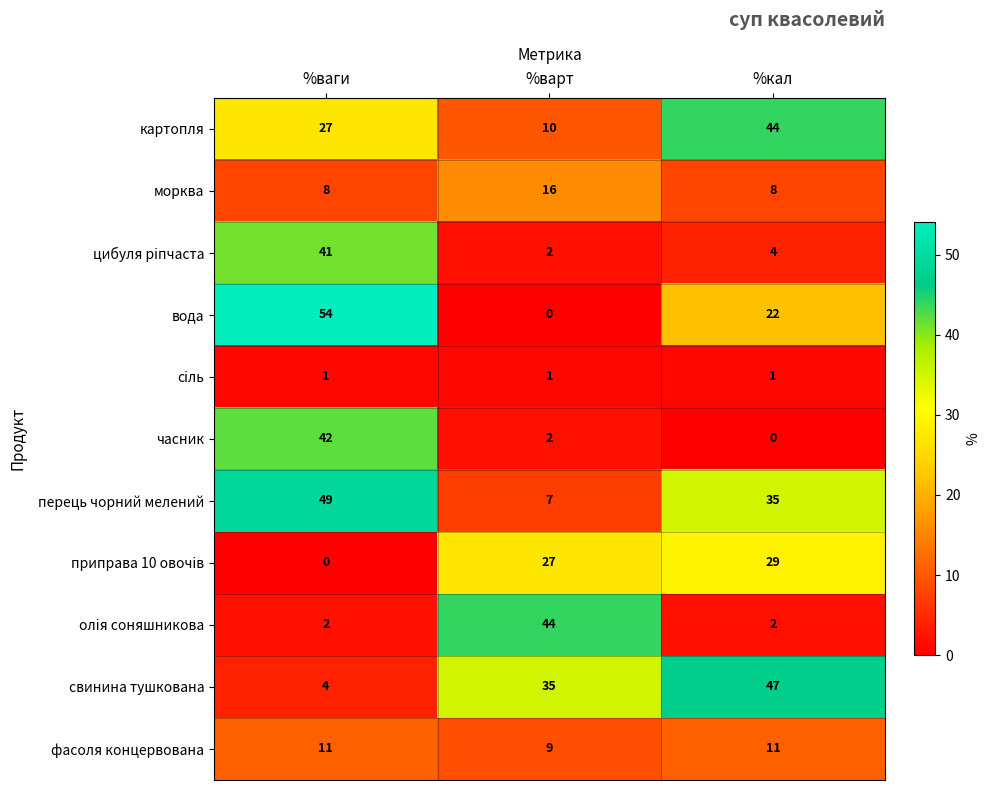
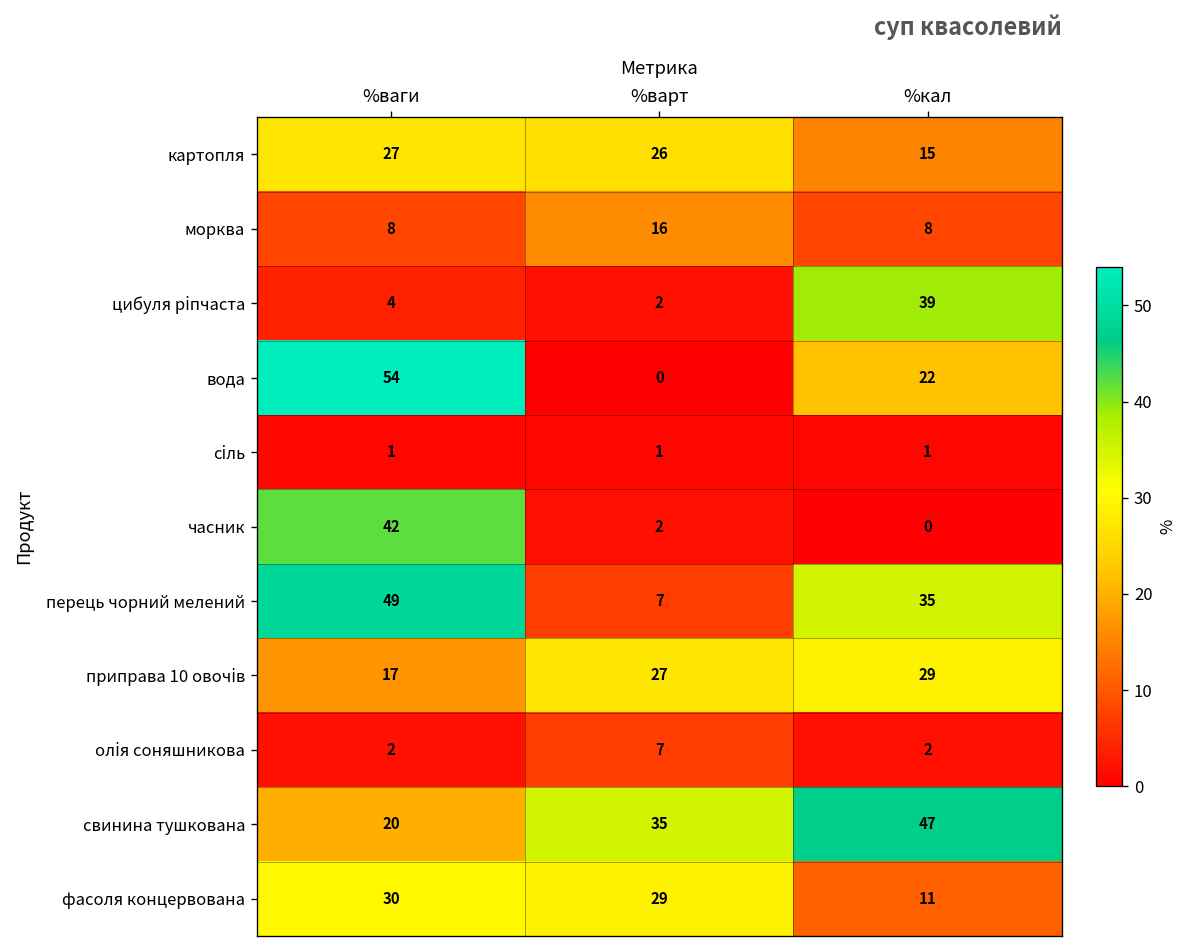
  {
    "картопля": {
      "%ваги": 27,
-     "%варт": 10,
-     "%кал": 44
+     "%варт": 26,
+     "%кал": 15
    },
    "морква": {
      "%ваги": 8,
      "%варт": 16,
      "%кал": 8
    },
    "цибуля ріпчаста": {
-     "%ваги": 41,
+     "%ваги": 4,
      "%варт": 2,
-     "%кал": 4
+     "%кал": 39
    },
    "вода": {
      "%ваги": 54,
      "%варт": 0,
      "%кал": 22
    },
    "сіль": {
      "%ваги": 1,
      "%варт": 1,
      "%кал": 1
    },
    "часник": {
      "%ваги": 42,
      "%варт": 2,
      "%кал": 0
    },
    "перець чорний мелений": {
      "%ваги": 49,
      "%варт": 7,
      "%кал": 35
    },
    "приправа 10 овочів": {
-     "%ваги": 0,
+     "%ваги": 17,
      "%варт": 27,
      "%кал": 29
    },
    "олія соняшникова": {
      "%ваги": 2,
-     "%варт": 44,
+     "%варт": 7,
      "%кал": 2
    },
    "свинина тушкована": {
-     "%ваги": 4,
+     "%ваги": 20,
      "%варт": 35,
      "%кал": 47
    },
    "фасоля концервована": {
-     "%ваги": 11,
-     "%варт": 9,
+     "%ваги": 30,
+     "%варт": 29,
      "%кал": 11
    }
  }
